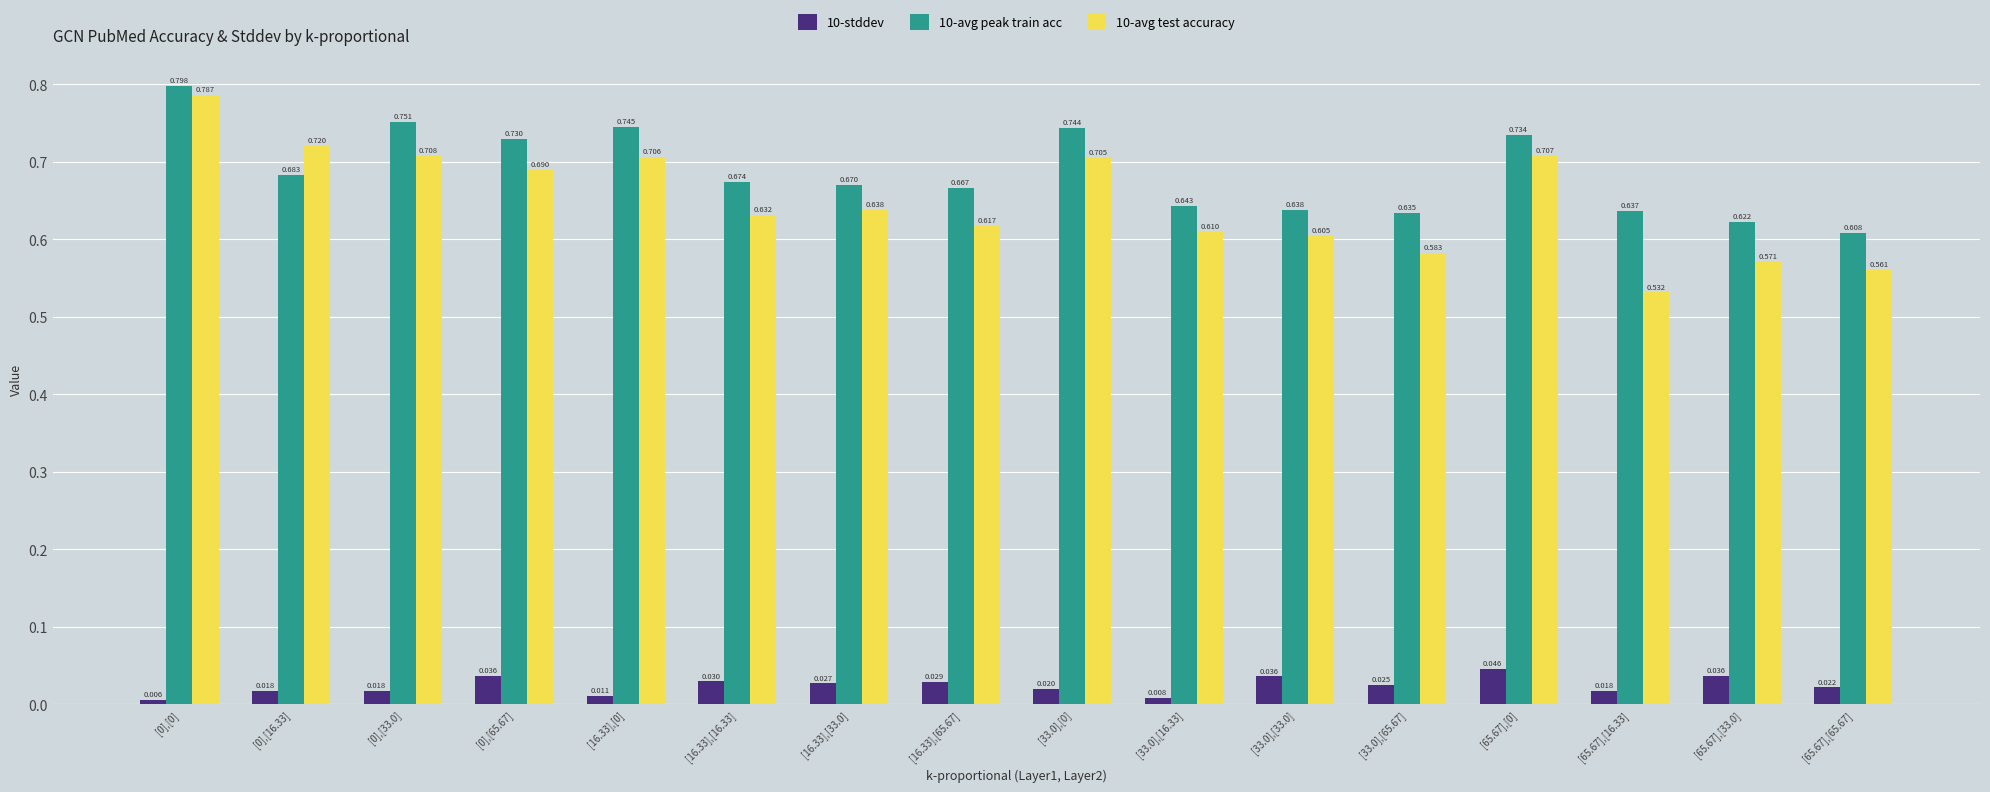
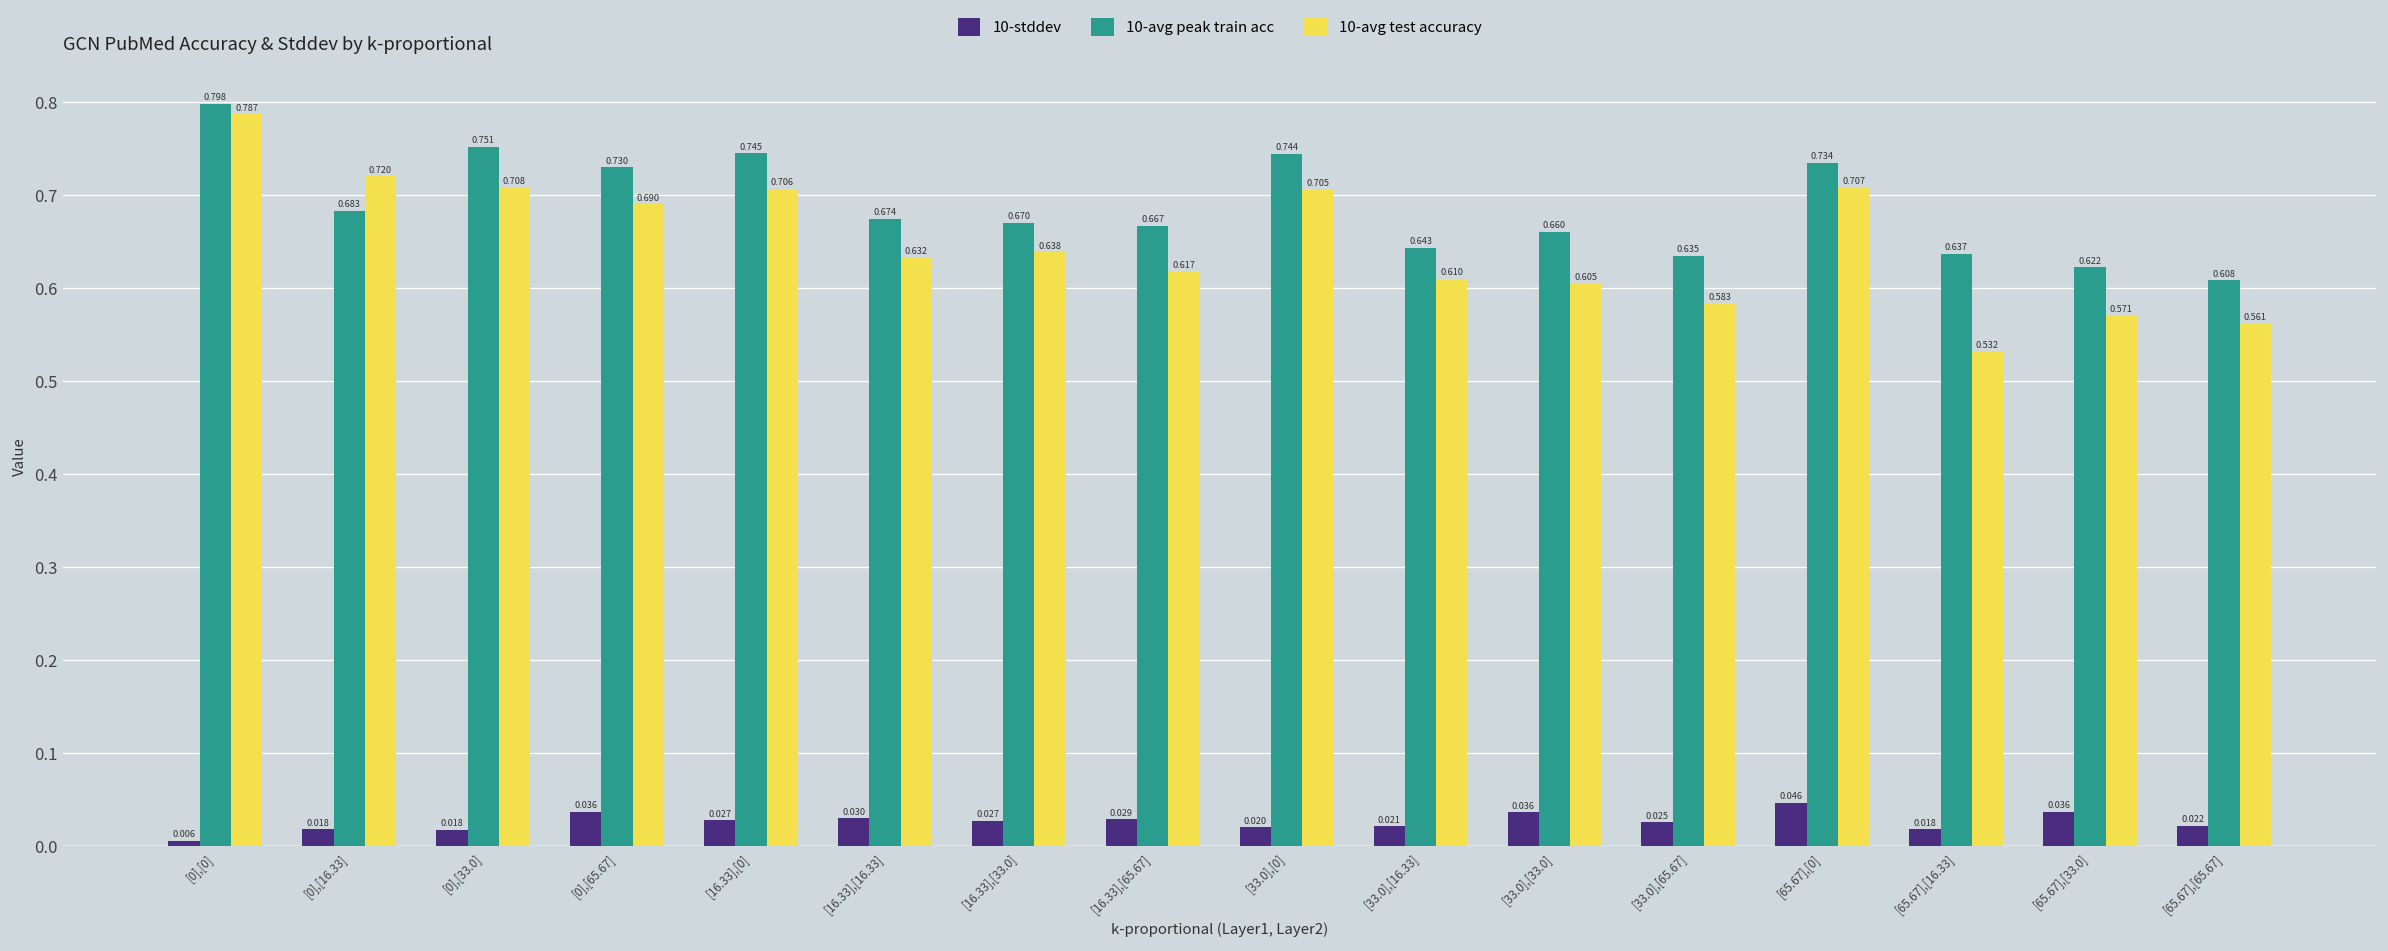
  {
    "10-stddev": {
      "[0],[0]": 0.006,
      "[0],[16.33]": 0.018,
      "[0],[33.0]": 0.018,
      "[0],[65.67]": 0.036,
-     "[16.33],[0]": 0.011,
+     "[16.33],[0]": 0.027,
      "[16.33],[16.33]": 0.030,
      "[16.33],[33.0]": 0.027,
      "[16.33],[65.67]": 0.029,
      "[33.0],[0]": 0.020,
-     "[33.0],[16.33]": 0.008,
+     "[33.0],[16.33]": 0.021,
      "[33.0],[33.0]": 0.036,
      "[33.0],[65.67]": 0.025,
      "[65.67],[0]": 0.046,
      "[65.67],[16.33]": 0.018,
      "[65.67],[33.0]": 0.036,
      "[65.67],[65.67]": 0.022
    },
    "10-avg peak train acc": {
      "[0],[0]": 0.798,
      "[0],[16.33]": 0.683,
      "[0],[33.0]": 0.751,
      "[0],[65.67]": 0.730,
      "[16.33],[0]": 0.745,
      "[16.33],[16.33]": 0.674,
      "[16.33],[33.0]": 0.670,
      "[16.33],[65.67]": 0.667,
      "[33.0],[0]": 0.744,
      "[33.0],[16.33]": 0.643,
-     "[33.0],[33.0]": 0.638,
+     "[33.0],[33.0]": 0.660,
      "[33.0],[65.67]": 0.635,
      "[65.67],[0]": 0.734,
      "[65.67],[16.33]": 0.637,
      "[65.67],[33.0]": 0.622,
      "[65.67],[65.67]": 0.608
    },
    "10-avg test accuracy": {
      "[0],[0]": 0.787,
      "[0],[16.33]": 0.720,
      "[0],[33.0]": 0.708,
      "[0],[65.67]": 0.690,
      "[16.33],[0]": 0.706,
      "[16.33],[16.33]": 0.632,
      "[16.33],[33.0]": 0.638,
      "[16.33],[65.67]": 0.617,
      "[33.0],[0]": 0.705,
      "[33.0],[16.33]": 0.610,
      "[33.0],[33.0]": 0.605,
      "[33.0],[65.67]": 0.583,
      "[65.67],[0]": 0.707,
      "[65.67],[16.33]": 0.532,
      "[65.67],[33.0]": 0.571,
      "[65.67],[65.67]": 0.561
    }
  }
